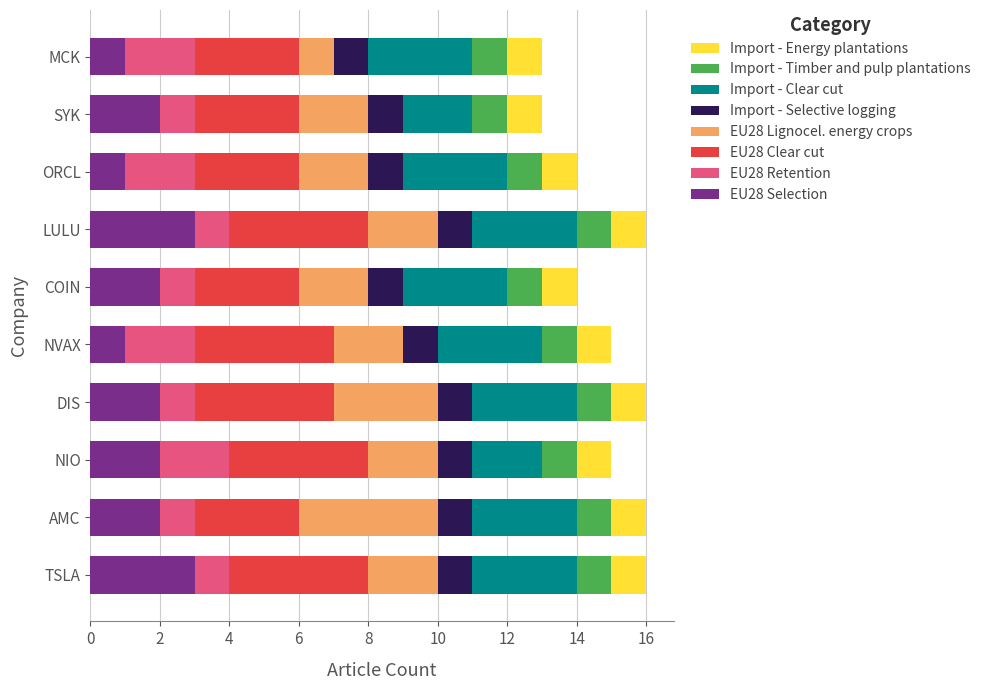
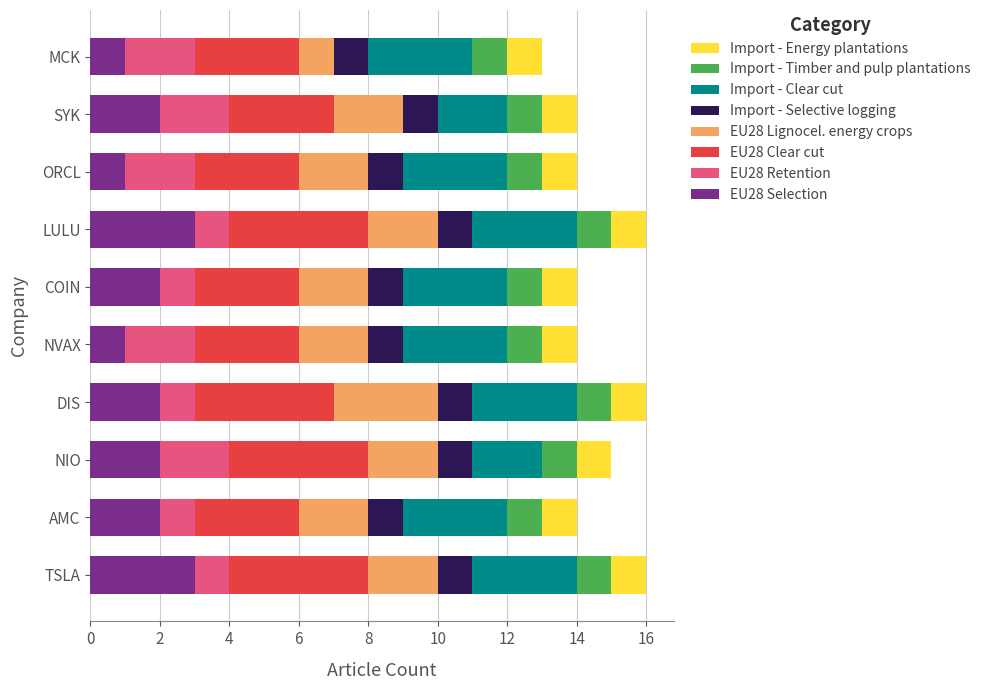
  {
    "EU28 Selection": {
      "MCK": 1,
      "SYK": 2,
      "ORCL": 1,
      "LULU": 3,
      "COIN": 2,
      "NVAX": 1,
      "DIS": 2,
      "NIO": 2,
      "AMC": 2,
      "TSLA": 3
    },
    "EU28 Retention": {
-     "SYK": 1
+     "SYK": 2
    },
    "EU28 Clear cut": {
      "MCK": 3,
      "SYK": 3,
      "ORCL": 3,
      "LULU": 4,
      "COIN": 3,
-     "NVAX": 4,
+     "NVAX": 3,
      "DIS": 4,
      "NIO": 4,
      "AMC": 3,
      "TSLA": 4
    },
    "EU28 Lignocel. energy crops": {
      "MCK": 1,
      "SYK": 2,
      "ORCL": 2,
      "LULU": 2,
      "COIN": 2,
      "NVAX": 2,
      "DIS": 3,
      "NIO": 2,
-     "AMC": 4,
+     "AMC": 2,
      "TSLA": 2
    },
    "Import - Selective logging": {
      "MCK": 1,
      "SYK": 1,
      "ORCL": 1,
      "LULU": 1,
      "COIN": 1,
      "NVAX": 1,
      "DIS": 1,
      "NIO": 1,
      "AMC": 1,
      "TSLA": 1
    },
    "Import - Clear cut": {
      "MCK": 3,
      "SYK": 2,
      "ORCL": 3,
      "LULU": 3,
      "COIN": 3,
      "NVAX": 3,
      "DIS": 3,
      "NIO": 2,
      "AMC": 3,
      "TSLA": 3
    },
    "Import - Timber and pulp plantations": {
      "MCK": 1,
      "SYK": 1,
      "ORCL": 1,
      "LULU": 1,
      "COIN": 1,
      "NVAX": 1,
      "DIS": 1,
      "NIO": 1,
      "AMC": 1,
      "TSLA": 1
    },
    "Import - Energy plantations": {
      "MCK": 1,
      "SYK": 1,
      "ORCL": 1,
      "LULU": 1,
      "COIN": 1,
      "NVAX": 1,
      "DIS": 1,
      "NIO": 1,
      "AMC": 1,
      "TSLA": 1
    }
  }
